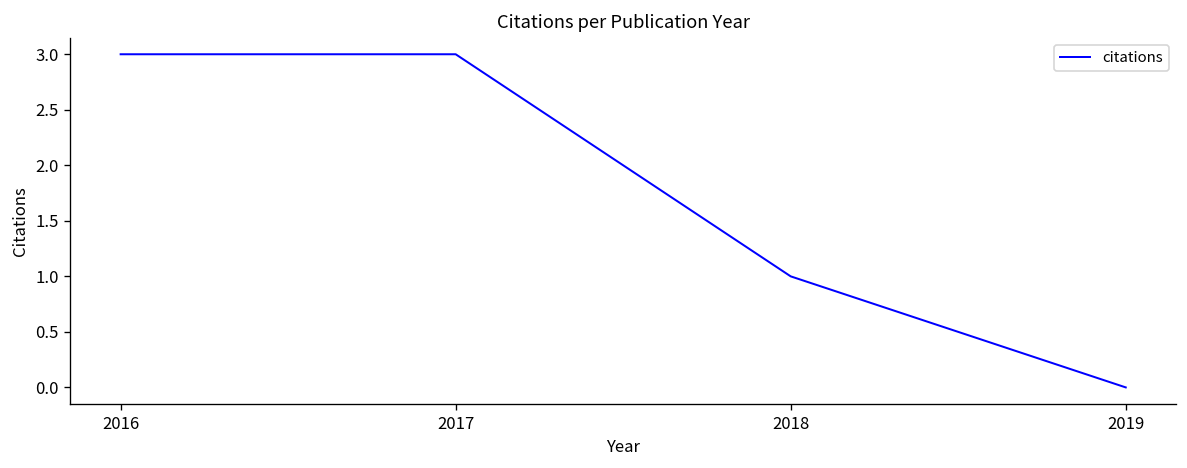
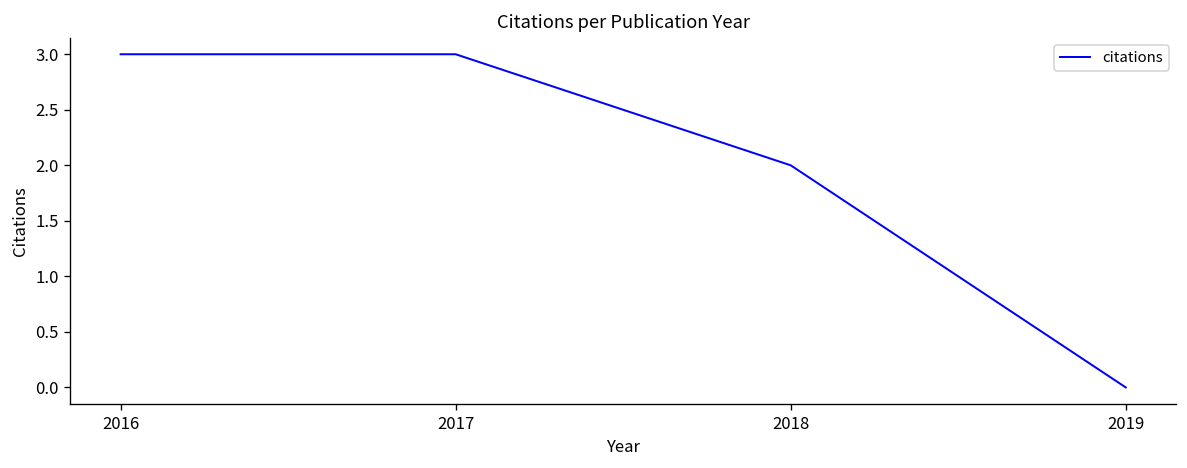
  {
    "2016": 3,
    "2017": 3,
-   "2018": 1,
+   "2018": 2,
    "2019": 0
  }
